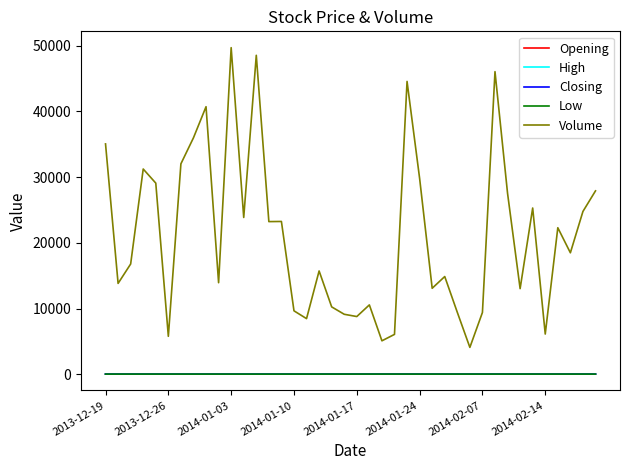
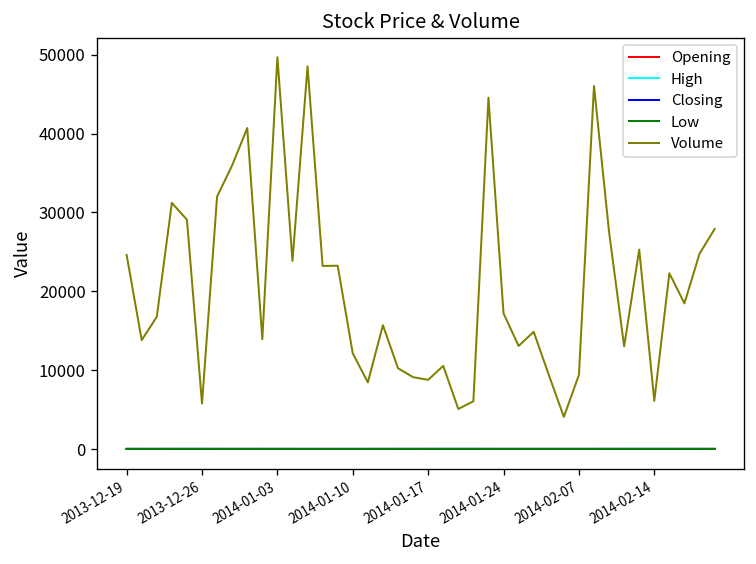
  {
    "Low": {
      "2013-12-19": 0,
      "2013-12-26": 0,
      "2014-01-03": 0,
      "2014-01-10": 0,
      "2014-01-17": 0,
      "2014-01-24": 0,
      "2014-02-07": 0,
      "2014-02-14": 0
    },
    "Volume": {
-     "2013-12-19": 35000,
+     "2013-12-19": 25000,
      "2013-12-26": 6000,
      "2014-01-03": 50000,
-     "2014-01-10": 10000,
+     "2014-01-10": 12000,
      "2014-01-17": 9000,
-     "2014-01-24": 30000,
+     "2014-01-24": 17000,
      "2014-02-07": 9000,
      "2014-02-14": 6000
    }
  }
